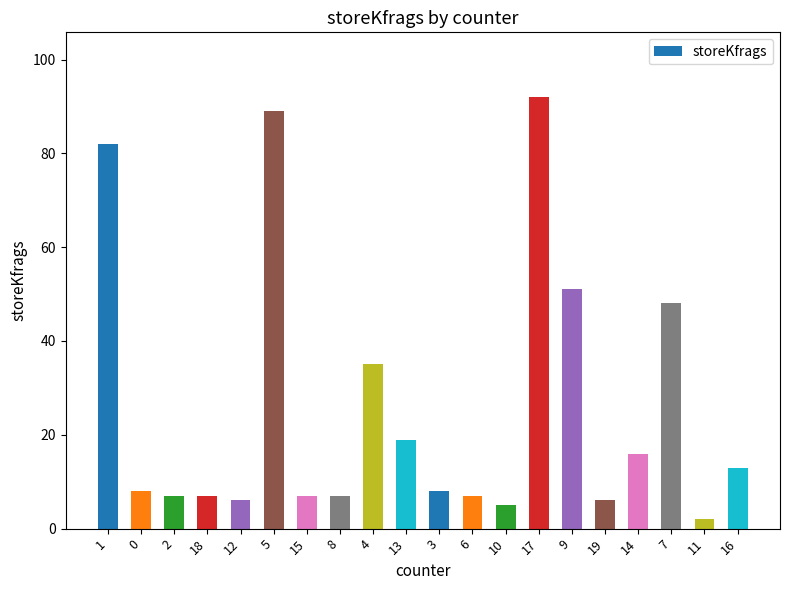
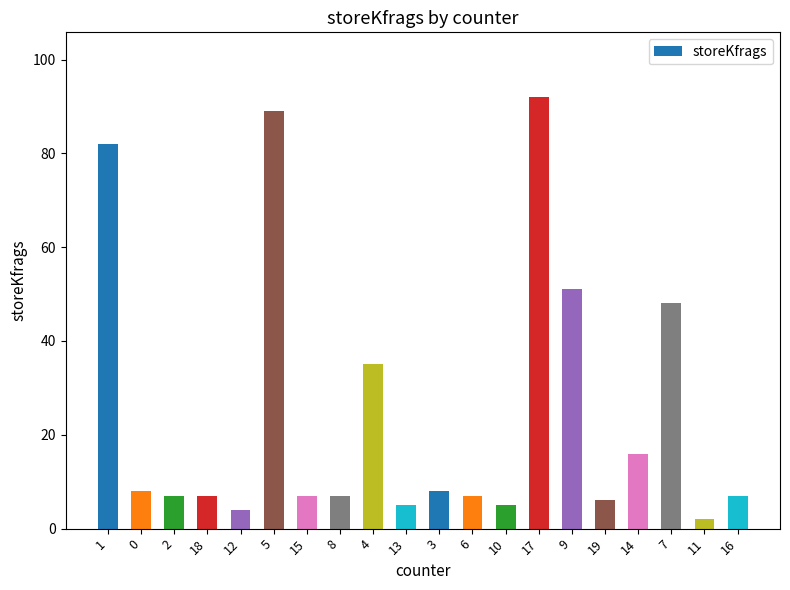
  {
    "1": 82,
    "0": 8,
    "2": 7,
    "18": 7,
-   "12": 6,
+   "12": 4,
    "5": 89,
    "15": 7,
    "8": 7,
    "4": 35,
-   "13": 19,
+   "13": 5,
    "3": 8,
    "6": 7,
    "10": 5,
    "17": 92,
    "9": 51,
    "19": 6,
    "14": 16,
    "7": 48,
    "11": 2,
-   "16": 13
+   "16": 7
  }
